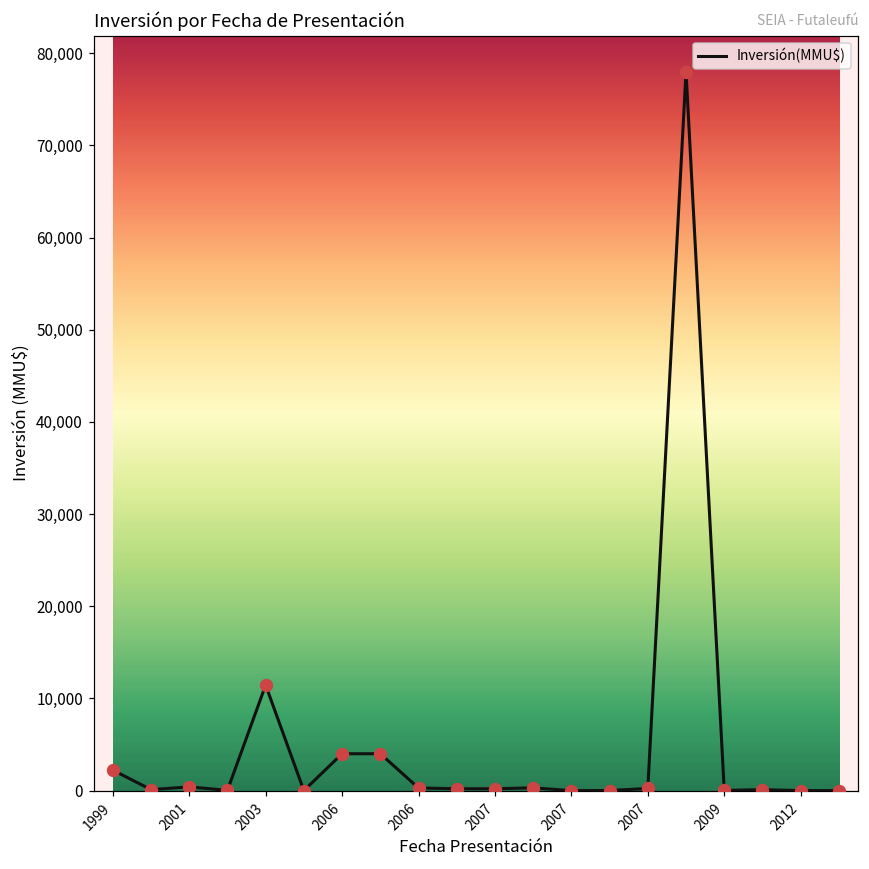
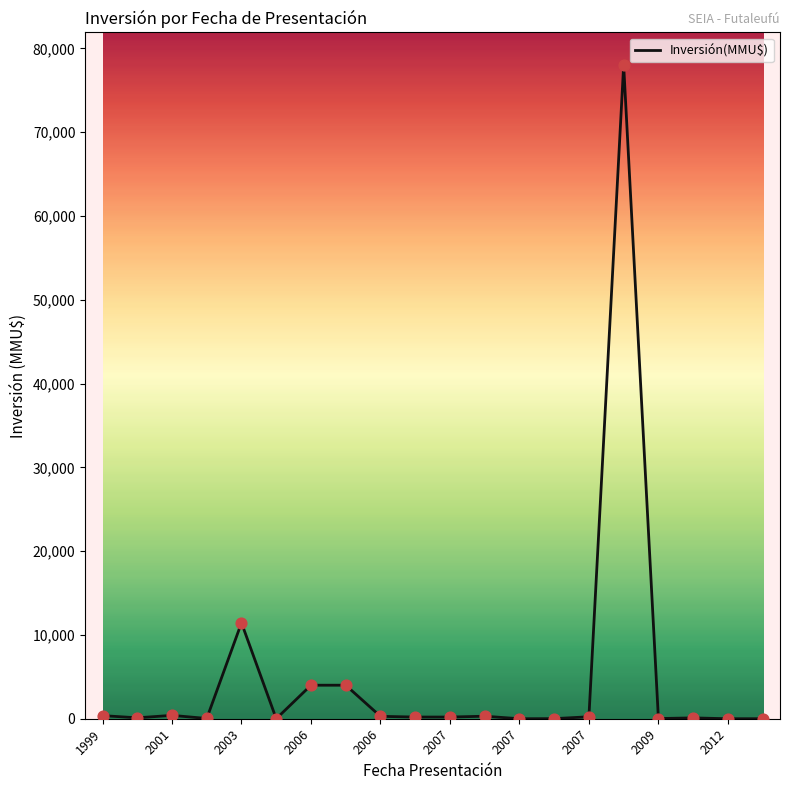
  {
-   "1999": "2,000",
+   "1999": "0",
    "2001": "0",
    "2003": "11,000",
    "2009": "0",
    "2012": "0"
  }
